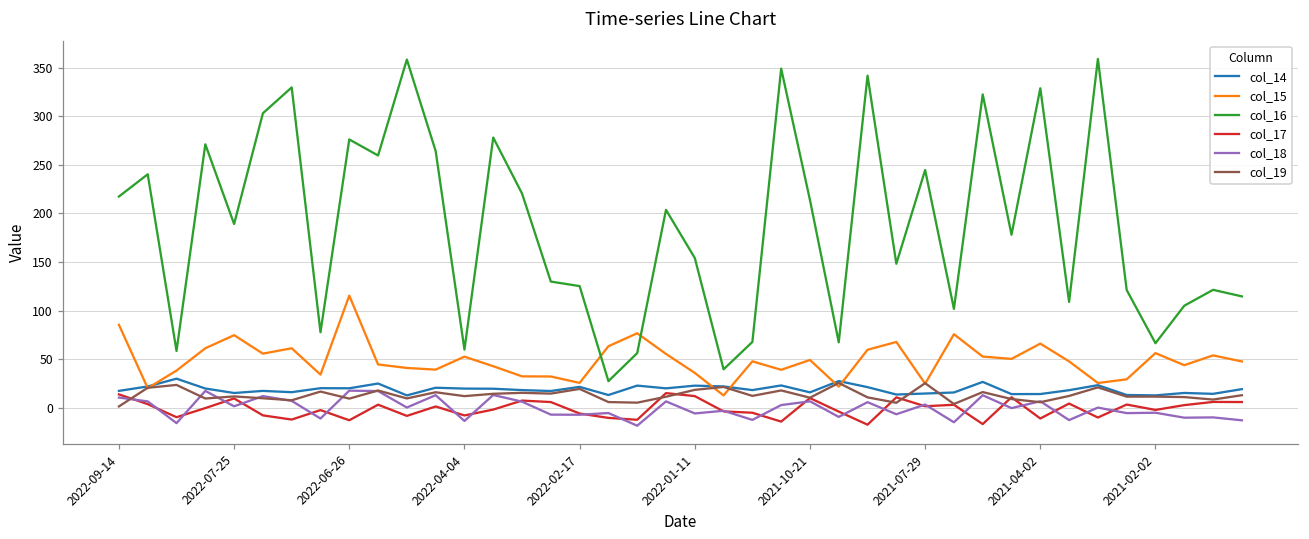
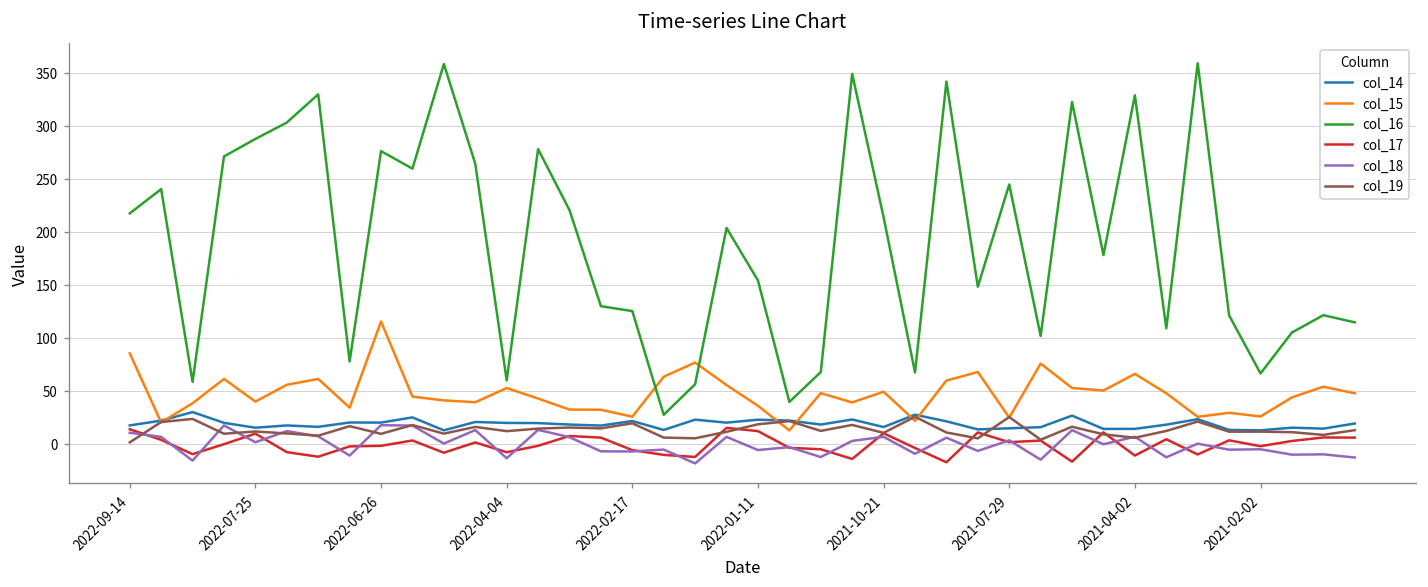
  {
    "col_14": {
      "2022-09-14": 20,
      "2022-07-25": 20,
      "2022-04-04": 20,
      "2022-01-11": 20,
      "2021-10-21": 20,
      "2021-07-29": 10,
      "2021-04-02": 10
    },
    "col_15": {
      "2022-09-14": 90,
-     "2022-07-25": 70,
+     "2022-07-25": 40,
      "2022-06-26": 120,
      "2022-04-04": 50,
      "2022-02-17": 30,
      "2022-01-11": 40,
      "2021-10-21": 50,
      "2021-04-02": 70,
-     "2021-02-02": 60
+     "2021-02-02": 30
    },
    "col_16": {
      "2022-09-14": 220,
-     "2022-07-25": 190,
+     "2022-07-25": 290,
      "2022-06-26": 280,
      "2022-04-04": 60,
      "2022-02-17": 130,
      "2022-01-11": 150,
      "2021-10-21": 210,
      "2021-07-29": 240,
      "2021-04-02": 330,
      "2021-02-02": 70
    },
    "col_17": {
      "2022-09-14": 10,
-     "2022-06-26": -10,
+     "2022-06-26": 0,
      "2022-04-04": -10,
      "2022-01-11": 10,
      "2021-04-02": -10
    },
    "col_18": {
      "2022-09-14": 10,
      "2022-07-25": 0,
      "2022-04-04": -10,
      "2022-01-11": -10,
      "2021-10-21": 10
    },
    "col_19": {
      "2022-09-14": 0,
      "2022-06-26": 10,
      "2022-04-04": 10,
      "2022-01-11": 20
    }
  }
